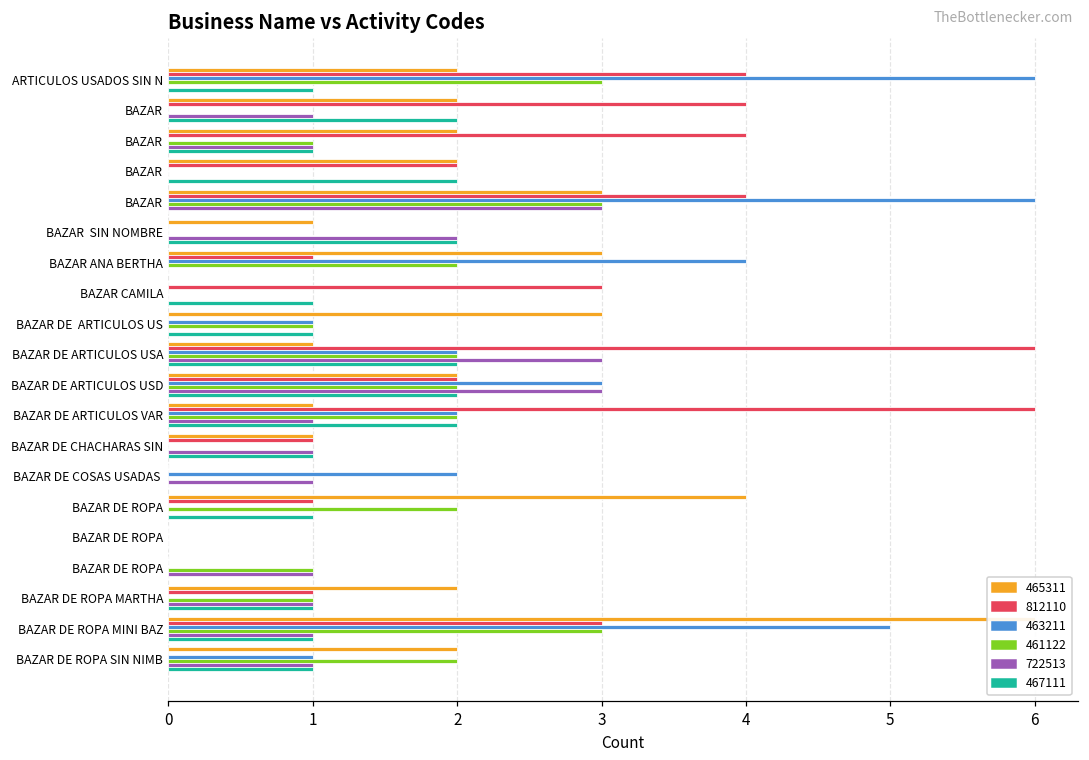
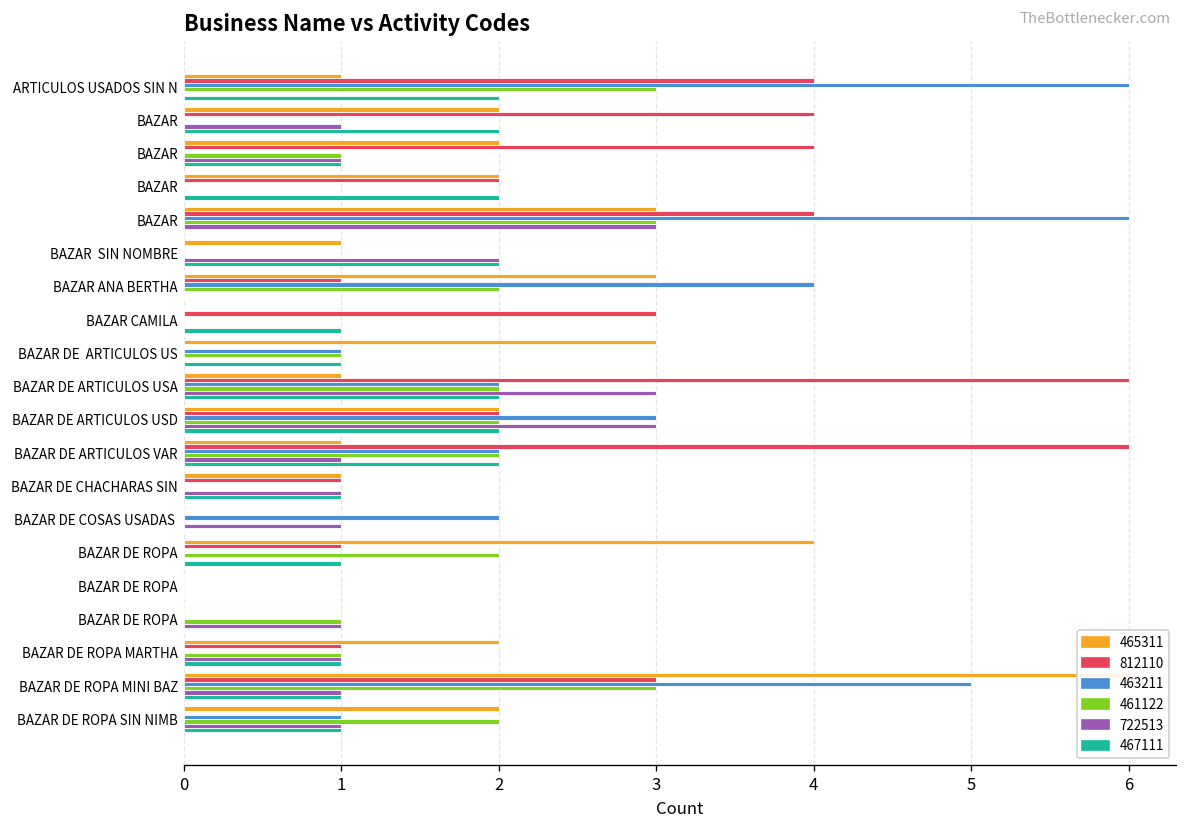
  {
    "465311": {
-     "ARTICULOS USADOS SIN N": 2,
+     "ARTICULOS USADOS SIN N": 1,
      "BAZAR SIN NOMBRE": 1,
      "BAZAR ANA BERTHA": 3,
      "BAZAR CAMILA": 0,
      "BAZAR DE ARTICULOS US": 3,
      "BAZAR DE ARTICULOS USA": 1,
      "BAZAR DE ARTICULOS USD": 2,
      "BAZAR DE ARTICULOS VAR": 1,
      "BAZAR DE CHACHARAS SIN": 1,
      "BAZAR DE COSAS USADAS": 0,
      "BAZAR DE ROPA MARTHA": 2,
      "BAZAR DE ROPA SIN NIMB": 2
    },
    "812110": {
      "ARTICULOS USADOS SIN N": 4,
      "BAZAR SIN NOMBRE": 0,
      "BAZAR ANA BERTHA": 1,
      "BAZAR CAMILA": 3,
      "BAZAR DE ARTICULOS US": 0,
      "BAZAR DE ARTICULOS USA": 6,
      "BAZAR DE ARTICULOS USD": 2,
      "BAZAR DE ARTICULOS VAR": 6,
      "BAZAR DE CHACHARAS SIN": 1,
      "BAZAR DE COSAS USADAS": 0,
      "BAZAR DE ROPA MARTHA": 1,
      "BAZAR DE ROPA MINI BAZ": 3,
      "BAZAR DE ROPA SIN NIMB": 0
    },
    "463211": {
      "ARTICULOS USADOS SIN N": 6,
      "BAZAR SIN NOMBRE": 0,
      "BAZAR ANA BERTHA": 4,
      "BAZAR CAMILA": 0,
      "BAZAR DE ARTICULOS US": 1,
      "BAZAR DE ARTICULOS USA": 2,
      "BAZAR DE ARTICULOS USD": 3,
      "BAZAR DE ARTICULOS VAR": 2,
      "BAZAR DE CHACHARAS SIN": 0,
      "BAZAR DE COSAS USADAS": 2,
      "BAZAR DE ROPA MARTHA": 0,
      "BAZAR DE ROPA MINI BAZ": 5,
      "BAZAR DE ROPA SIN NIMB": 1
    },
    "461122": {
      "ARTICULOS USADOS SIN N": 3,
      "BAZAR SIN NOMBRE": 0,
      "BAZAR ANA BERTHA": 2,
      "BAZAR CAMILA": 0,
      "BAZAR DE ARTICULOS US": 1,
      "BAZAR DE ARTICULOS USA": 2,
      "BAZAR DE ARTICULOS USD": 2,
      "BAZAR DE ARTICULOS VAR": 2,
      "BAZAR DE CHACHARAS SIN": 0,
      "BAZAR DE COSAS USADAS": 0,
      "BAZAR DE ROPA MARTHA": 1,
      "BAZAR DE ROPA MINI BAZ": 3,
      "BAZAR DE ROPA SIN NIMB": 2
    },
    "722513": {
      "ARTICULOS USADOS SIN N": 0,
      "BAZAR SIN NOMBRE": 2,
      "BAZAR ANA BERTHA": 0,
      "BAZAR CAMILA": 0,
      "BAZAR DE ARTICULOS US": 0,
      "BAZAR DE ARTICULOS USA": 3,
      "BAZAR DE ARTICULOS USD": 3,
      "BAZAR DE ARTICULOS VAR": 1,
      "BAZAR DE CHACHARAS SIN": 1,
      "BAZAR DE COSAS USADAS": 1,
      "BAZAR DE ROPA MARTHA": 1,
      "BAZAR DE ROPA MINI BAZ": 1,
      "BAZAR DE ROPA SIN NIMB": 1
    },
    "467111": {
-     "ARTICULOS USADOS SIN N": 1,
+     "ARTICULOS USADOS SIN N": 2,
      "BAZAR SIN NOMBRE": 2,
      "BAZAR ANA BERTHA": 0,
      "BAZAR CAMILA": 1,
      "BAZAR DE ARTICULOS US": 1,
      "BAZAR DE ARTICULOS USA": 2,
      "BAZAR DE ARTICULOS USD": 2,
      "BAZAR DE ARTICULOS VAR": 2,
      "BAZAR DE CHACHARAS SIN": 1,
      "BAZAR DE COSAS USADAS": 0,
      "BAZAR DE ROPA MARTHA": 1,
      "BAZAR DE ROPA MINI BAZ": 1,
      "BAZAR DE ROPA SIN NIMB": 1
    }
  }
